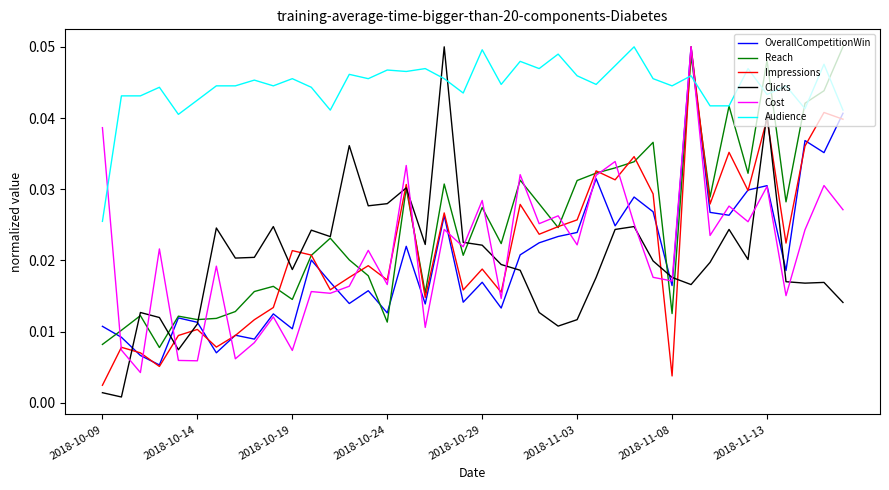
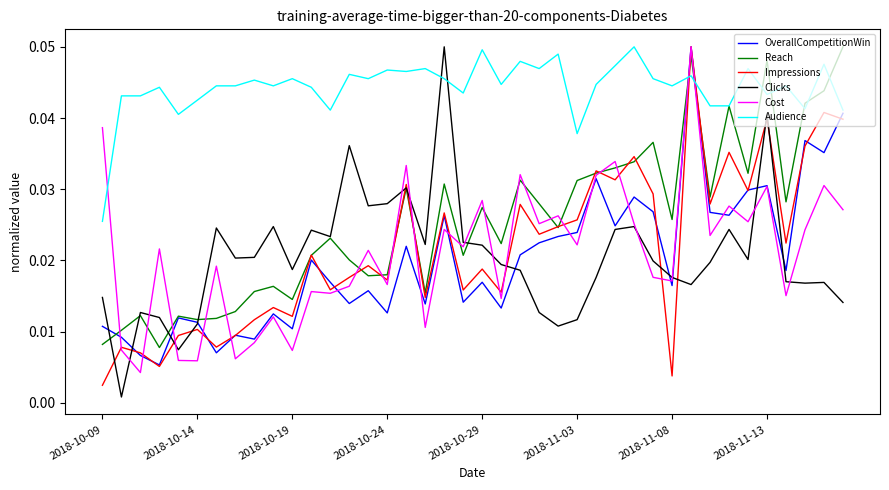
  {
    "OverallCompetitionWin": {
      "2018-10-09": 0.011,
      "2018-10-19": 0.010,
      "2018-10-24": 0.013,
      "2018-10-29": 0.017,
      "2018-11-03": 0.024,
      "2018-11-08": 0.016
    },
    "Reach": {
      "2018-10-09": 0.008,
      "2018-10-14": 0.012,
      "2018-10-19": 0.015,
-     "2018-10-24": 0.011,
+     "2018-10-24": 0.018,
      "2018-10-29": 0.027,
      "2018-11-03": 0.031,
-     "2018-11-08": 0.013
+     "2018-11-08": 0.026
    },
    "Impressions": {
      "2018-10-09": 0.002,
      "2018-10-14": 0.010,
-     "2018-10-19": 0.021,
+     "2018-10-19": 0.012,
      "2018-10-24": 0.017,
      "2018-10-29": 0.019,
      "2018-11-03": 0.026,
      "2018-11-08": 0.004
    },
    "Clicks": {
-     "2018-10-09": 0.001,
+     "2018-10-09": 0.015,
      "2018-10-19": 0.019,
      "2018-10-24": 0.028,
      "2018-10-29": 0.022,
      "2018-11-03": 0.012,
      "2018-11-08": 0.018
    },
    "Cost": {
      "2018-10-09": 0.039,
      "2018-10-14": 0.006,
      "2018-10-19": 0.007,
      "2018-10-24": 0.017,
      "2018-10-29": 0.028,
      "2018-11-03": 0.022,
      "2018-11-08": 0.017
    },
    "Audience": {
      "2018-10-09": 0.025,
      "2018-10-14": 0.043,
      "2018-10-19": 0.046,
      "2018-10-24": 0.047,
      "2018-10-29": 0.050,
-     "2018-11-03": 0.046,
+     "2018-11-03": 0.038,
      "2018-11-08": 0.045
    }
  }
